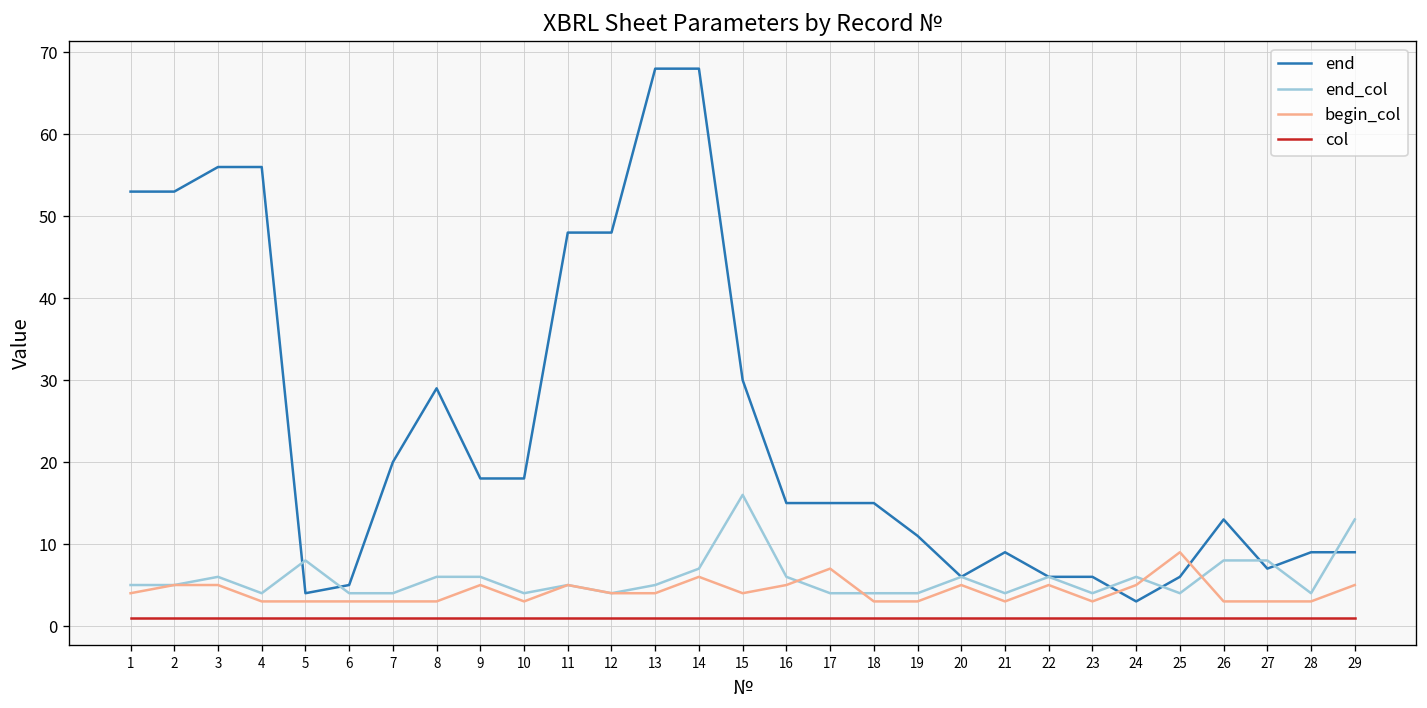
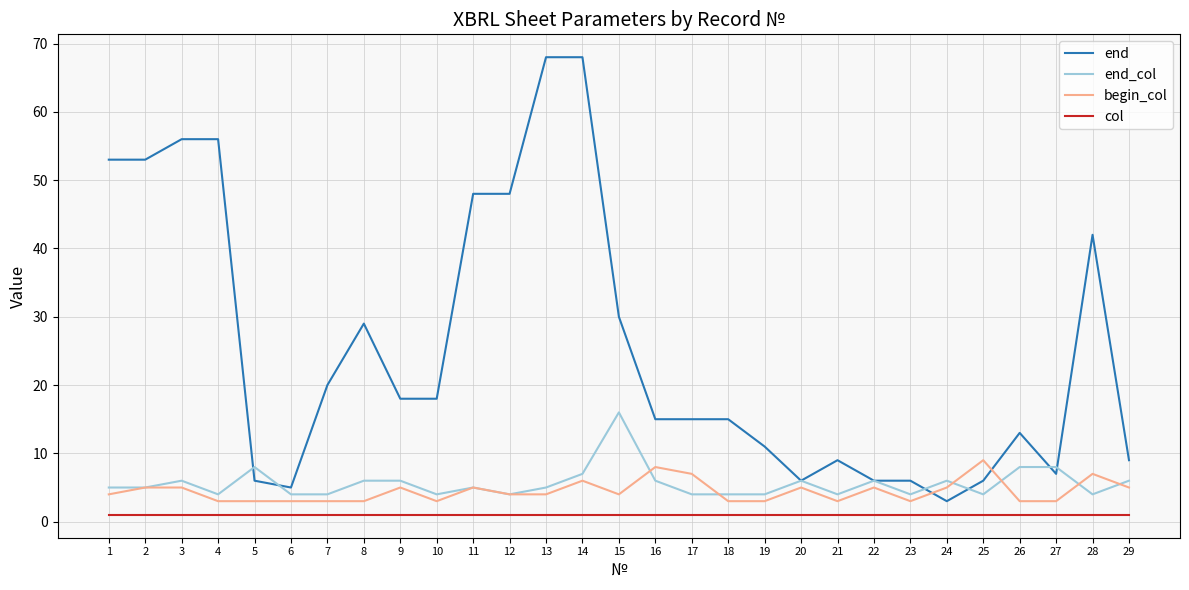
  {
    "end": {
      "1": 53,
      "2": 53,
      "3": 56,
      "4": 56,
-     "5": 4,
+     "5": 6,
      "6": 5,
      "7": 20,
      "8": 29,
      "9": 18,
      "10": 18,
      "11": 48,
      "12": 48,
      "13": 68,
      "14": 68,
      "15": 30,
      "16": 15,
      "17": 15,
      "18": 15,
      "19": 11,
      "21": 9,
      "23": 6,
      "24": 3,
      "25": 6,
      "26": 13,
      "27": 7,
-     "28": 9,
+     "28": 42,
      "29": 9
    },
    "end_col": {
      "1": 5,
      "3": 6,
      "4": 4,
      "5": 8,
      "6": 4,
      "7": 4,
      "8": 6,
      "9": 6,
      "10": 4,
      "13": 5,
      "14": 7,
      "15": 16,
      "16": 6,
      "17": 4,
      "18": 4,
      "19": 4,
      "21": 4,
      "23": 4,
      "24": 6,
      "25": 4,
      "26": 8,
      "27": 8,
      "28": 4,
-     "29": 13
+     "29": 6
    },
    "begin_col": {
      "1": 4,
      "3": 5,
      "4": 3,
      "5": 3,
      "6": 3,
      "7": 3,
      "8": 3,
      "9": 5,
      "10": 3,
      "13": 4,
      "14": 6,
      "15": 4,
-     "16": 5,
+     "16": 8,
      "17": 7,
      "18": 3,
      "19": 3,
      "20": 5,
      "21": 3,
      "22": 5,
      "23": 3,
      "24": 5,
      "25": 9,
      "26": 3,
      "27": 3,
-     "28": 3,
+     "28": 7,
      "29": 5
    },
    "col": {
      "1": 1,
      "2": 1,
      "3": 1,
      "4": 1,
      "5": 1,
      "6": 1,
      "7": 1,
      "8": 1,
      "9": 1,
      "10": 1,
      "11": 1,
      "12": 1,
      "13": 1,
      "14": 1,
      "15": 1,
      "16": 1,
      "17": 1,
      "18": 1,
      "19": 1,
      "20": 1,
      "21": 1,
      "22": 1,
      "23": 1,
      "24": 1,
      "25": 1,
      "26": 1,
      "27": 1,
      "28": 1,
      "29": 1
    }
  }
